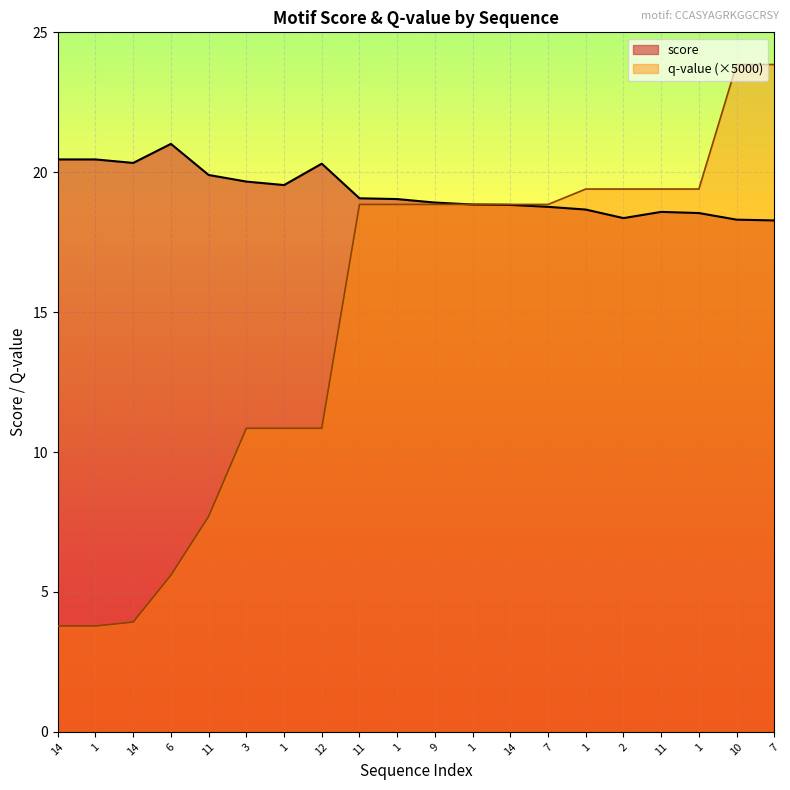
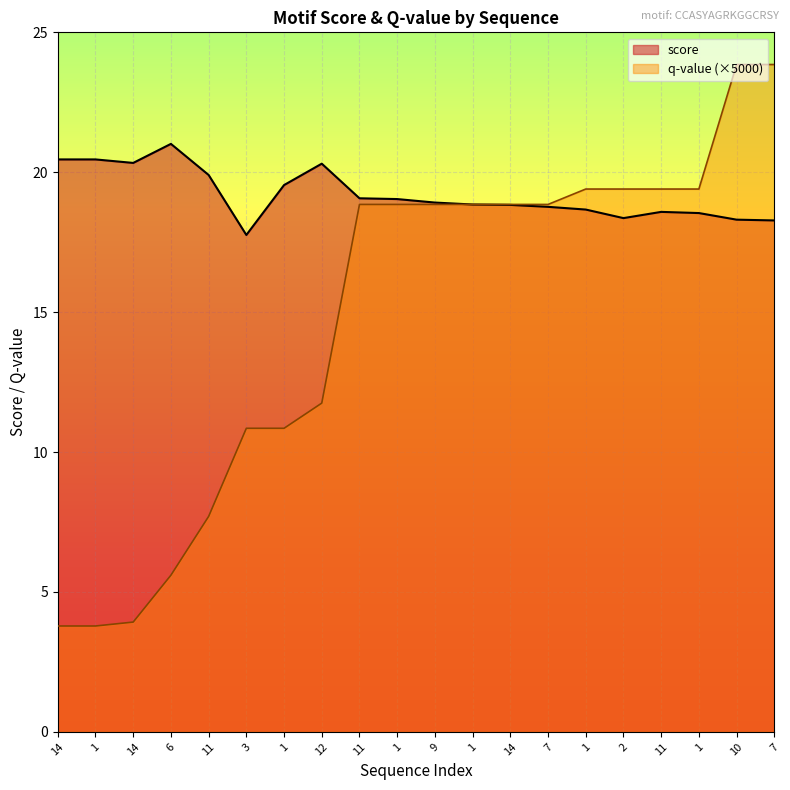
  {
    "score": {
      "6": 21.0,
-     "3": 19.7,
+     "3": 17.8,
      "12": 20.3,
      "2": 18.4,
      "10": 18.3
    },
    "q-value (×5000)": {
      "6": 5.6,
      "3": 10.9,
-     "12": 10.9,
+     "12": 11.8,
      "2": 19.4
    }
  }
